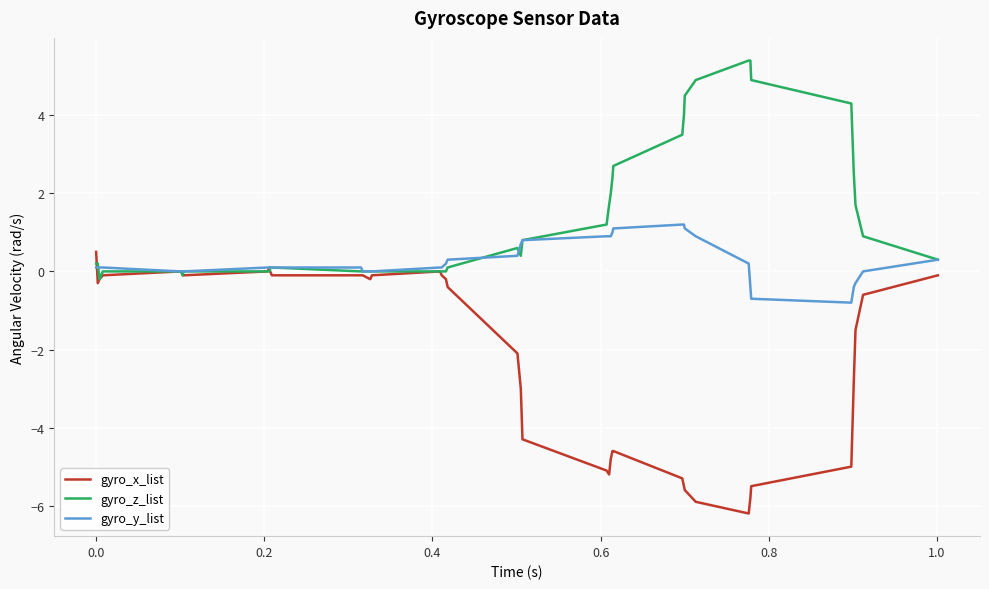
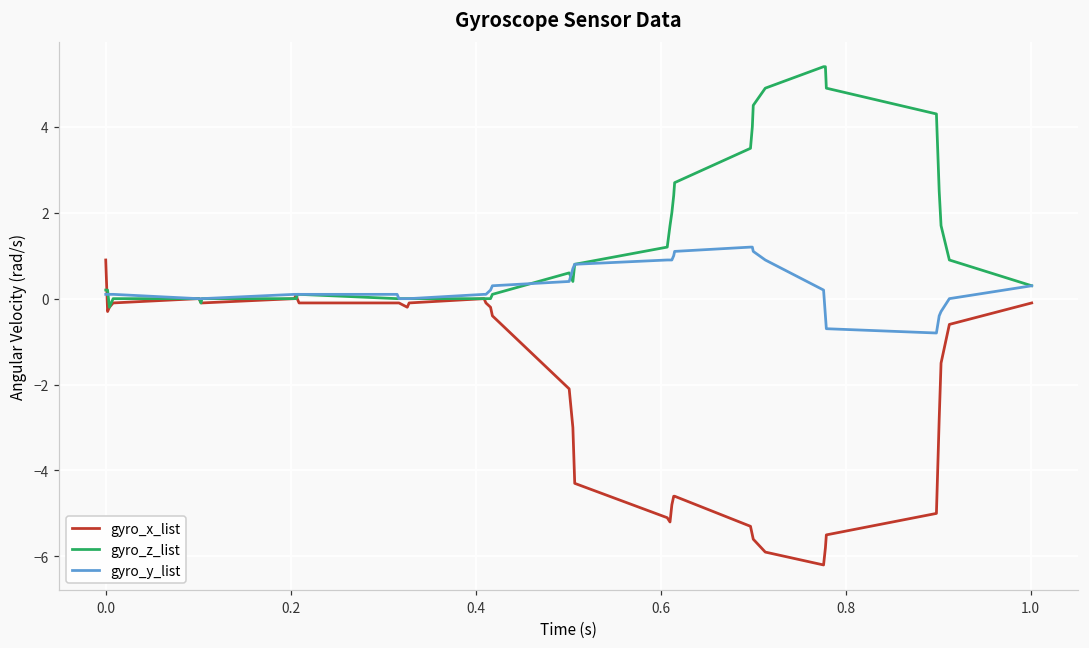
  {
    "gyro_x_list": {
-     "0.0": 0.5
+     "0.0": 0.9
    },
    "gyro_z_list": {
      "0.0": 0.2
    },
    "gyro_y_list": {
      "0.0": 0.1
    }
  }
